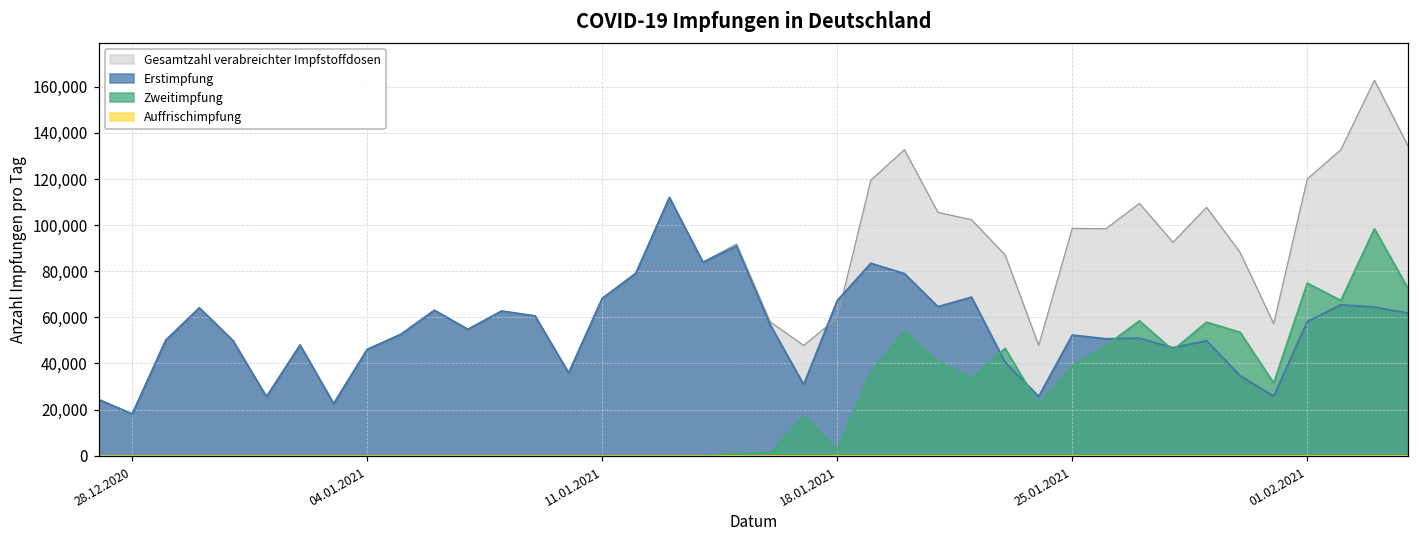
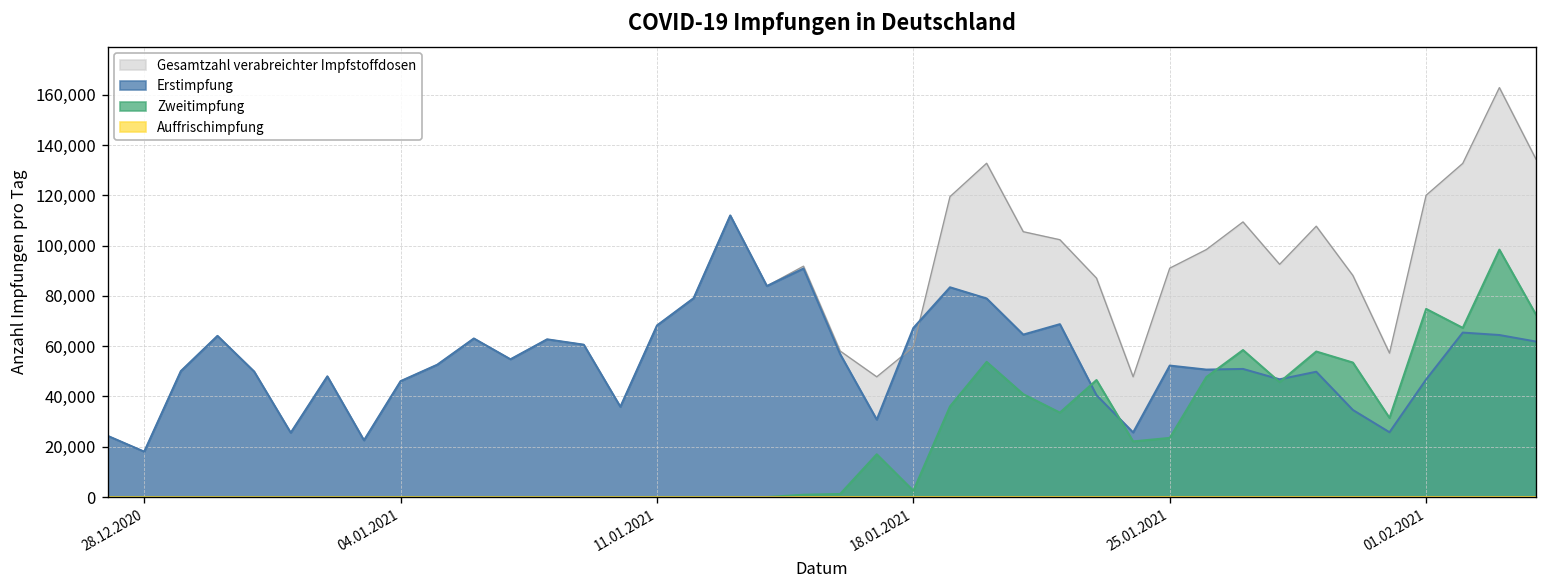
  {
    "Gesamtzahl verabreichter Impfstoffdosen": {
      "18.01.2021": "60,000",
-     "25.01.2021": "99,000",
+     "25.01.2021": "91,000",
      "01.02.2021": "120,000"
    },
    "Erstimpfung": {
      "18.01.2021": "67,000",
      "25.01.2021": "52,000",
-     "01.02.2021": "58,000"
+     "01.02.2021": "47,000"
    },
    "Zweitimpfung": {
      "18.01.2021": "3,000",
-     "25.01.2021": "39,000",
+     "25.01.2021": "24,000",
      "01.02.2021": "75,000"
    },
    "Auffrischimpfung": {
      "18.01.2021": "0",
      "25.01.2021": "0",
      "01.02.2021": "0"
    }
  }
